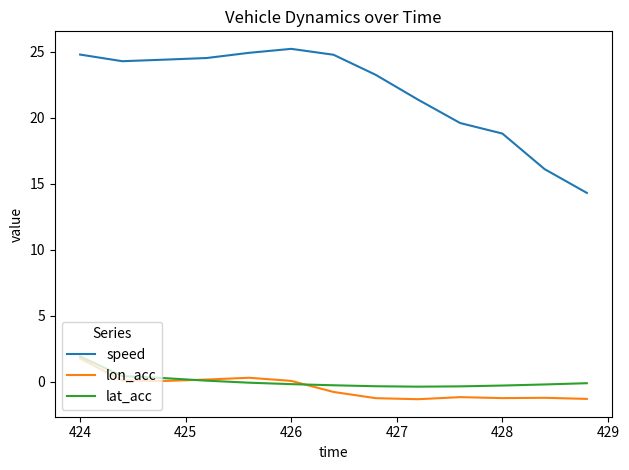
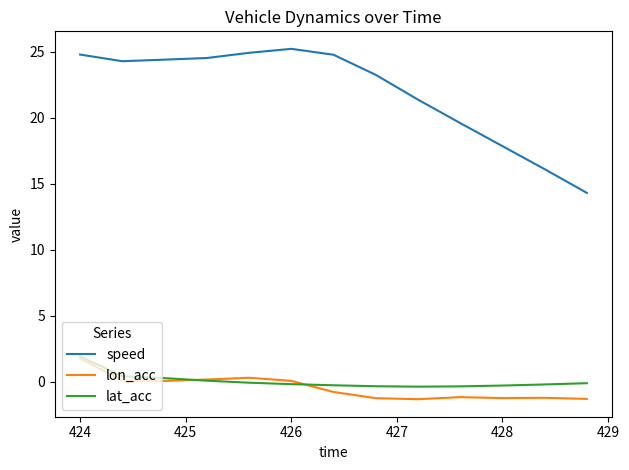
  {
    "speed": {
      "424": 24.8,
      "426": 25.2,
-     "428": 18.8
+     "428": 17.9
    },
    "lon_acc": {
      "426": 0.1,
      "428": -1.2
    },
    "lat_acc": {
      "426": -0.2,
      "428": -0.3
    }
  }
